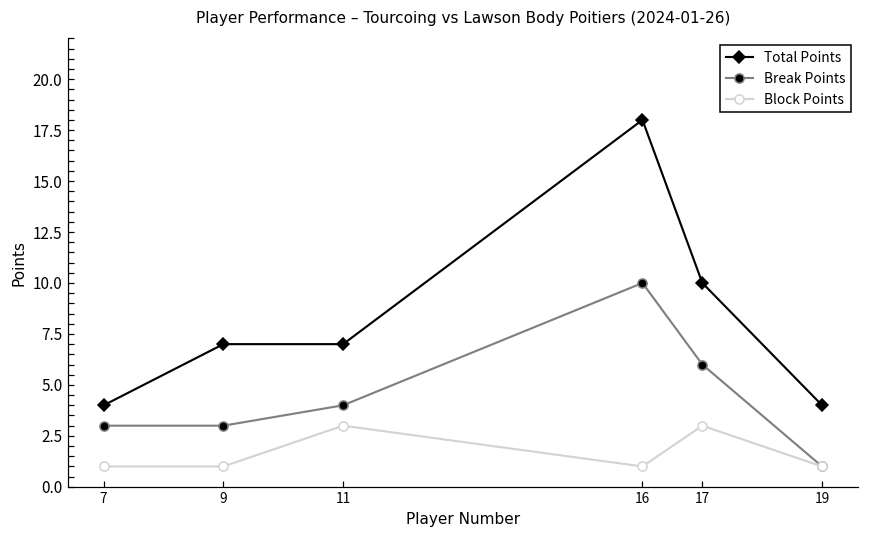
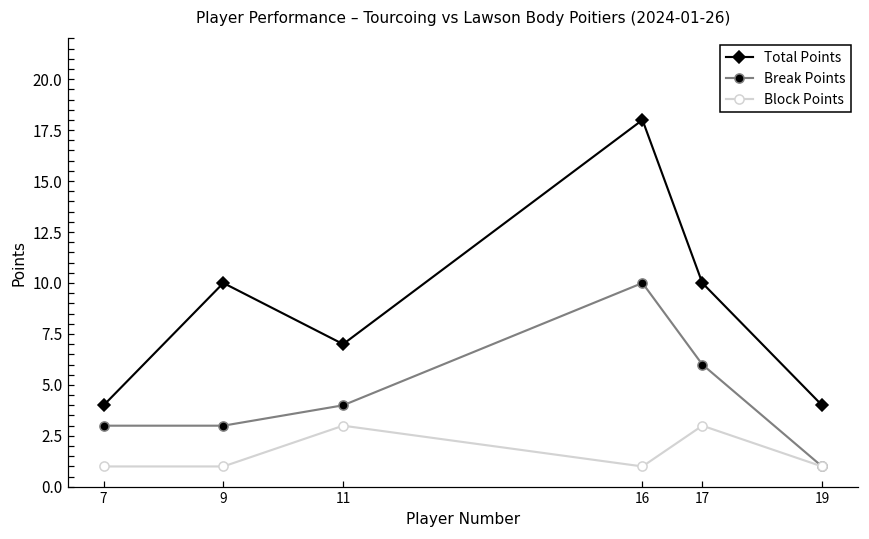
  {
    "Total Points": {
      "7": 4,
-     "9": 7,
+     "9": 10,
      "11": 7,
      "16": 18,
      "17": 10,
      "19": 4
    },
    "Break Points": {
      "7": 3,
      "9": 3,
      "11": 4,
      "16": 10,
      "17": 6
    },
    "Block Points": {
      "7": 1,
      "9": 1,
      "11": 3,
      "16": 1,
      "17": 3
    }
  }
